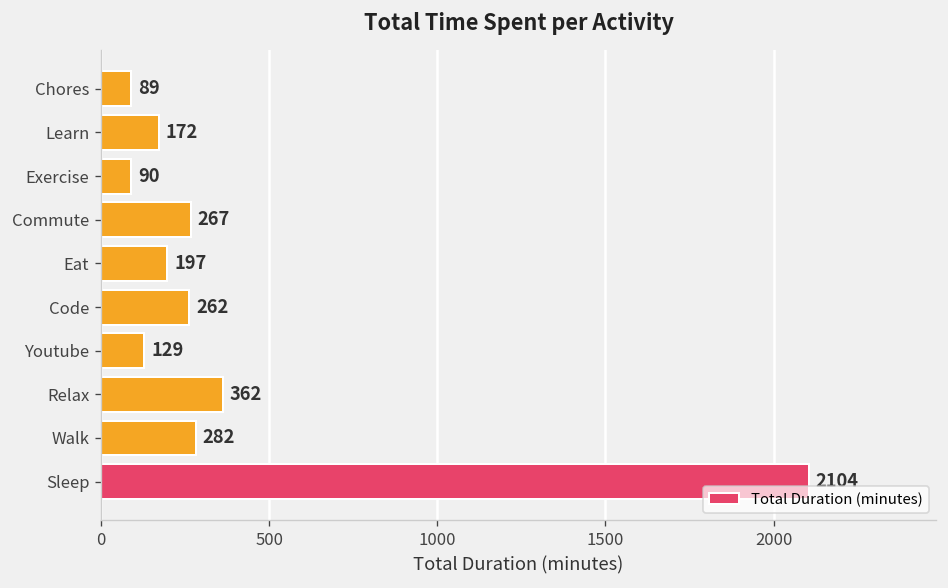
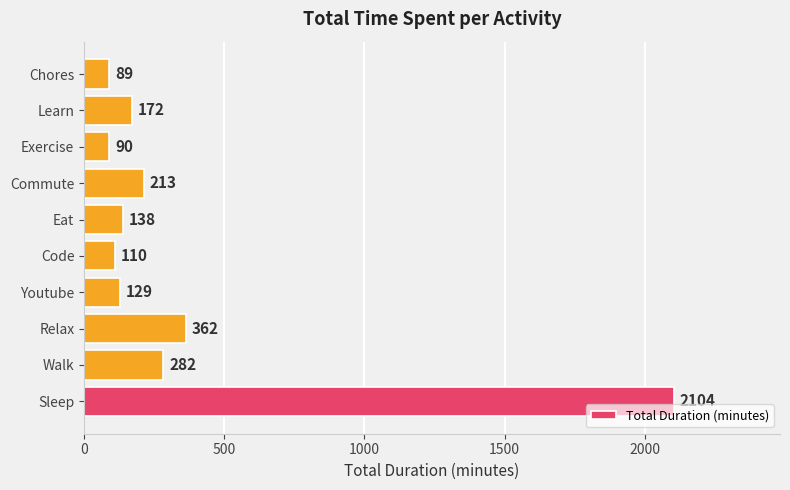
  {
    "Chores": 89,
    "Learn": 172,
    "Exercise": 90,
-   "Commute": 267,
-   "Eat": 197,
-   "Code": 262,
+   "Commute": 213,
+   "Eat": 138,
+   "Code": 110,
    "Youtube": 129,
    "Relax": 362,
    "Walk": 282
  }
